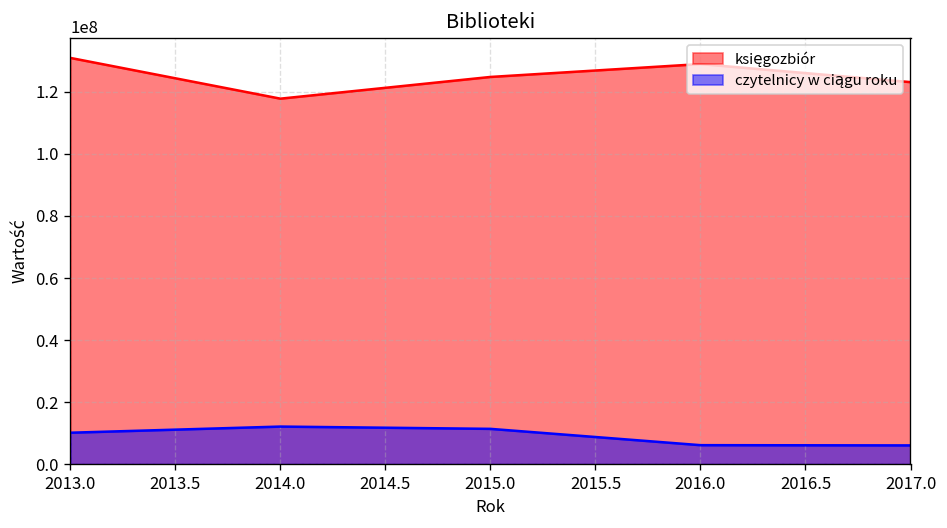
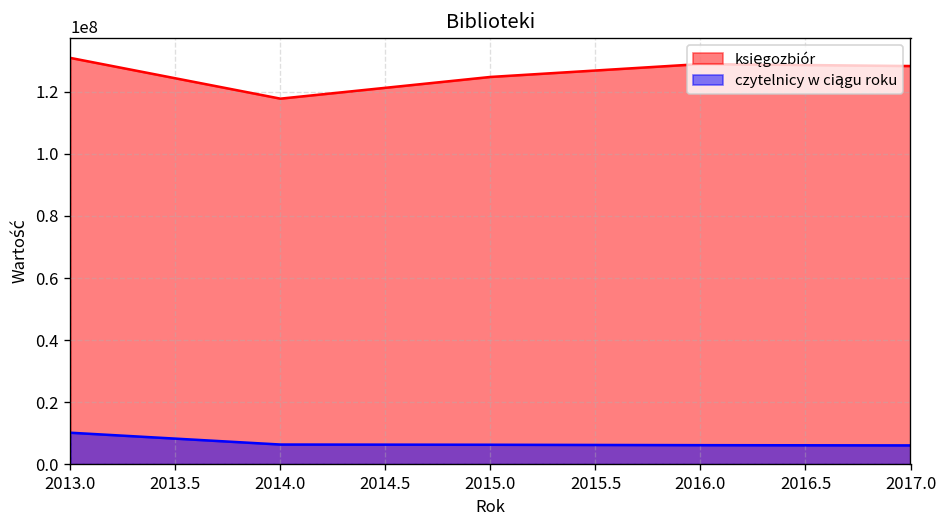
  {
    "księgozbiór": {
      "2013.0": 131000000,
      "2014.0": 118000000,
      "2015.0": 125000000,
-     "2017.0": 123000000
+     "2017.0": 128000000
    },
    "czytelnicy w ciągu roku": {
      "2013.0": 10000000,
-     "2014.0": 12000000,
-     "2015.0": 11000000,
+     "2014.0": 6000000,
+     "2015.0": 6000000,
      "2016.0": 6000000,
      "2017.0": 6000000
    }
  }
